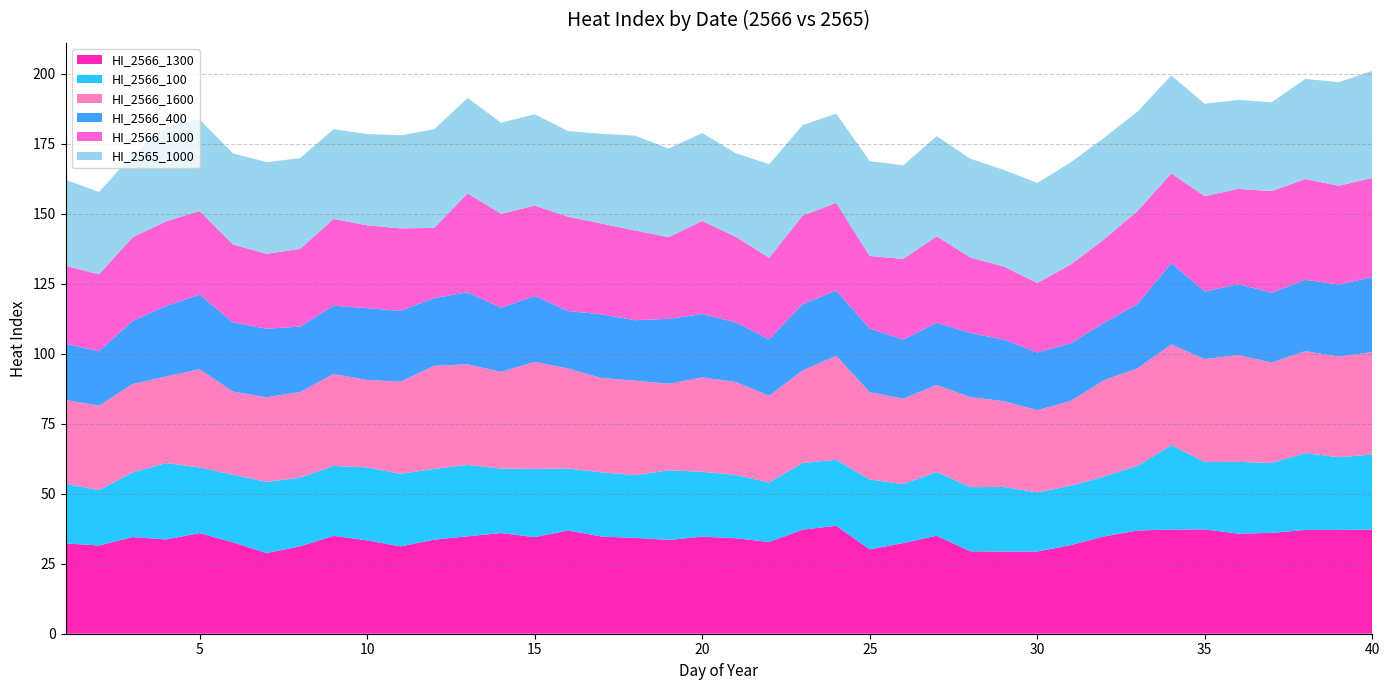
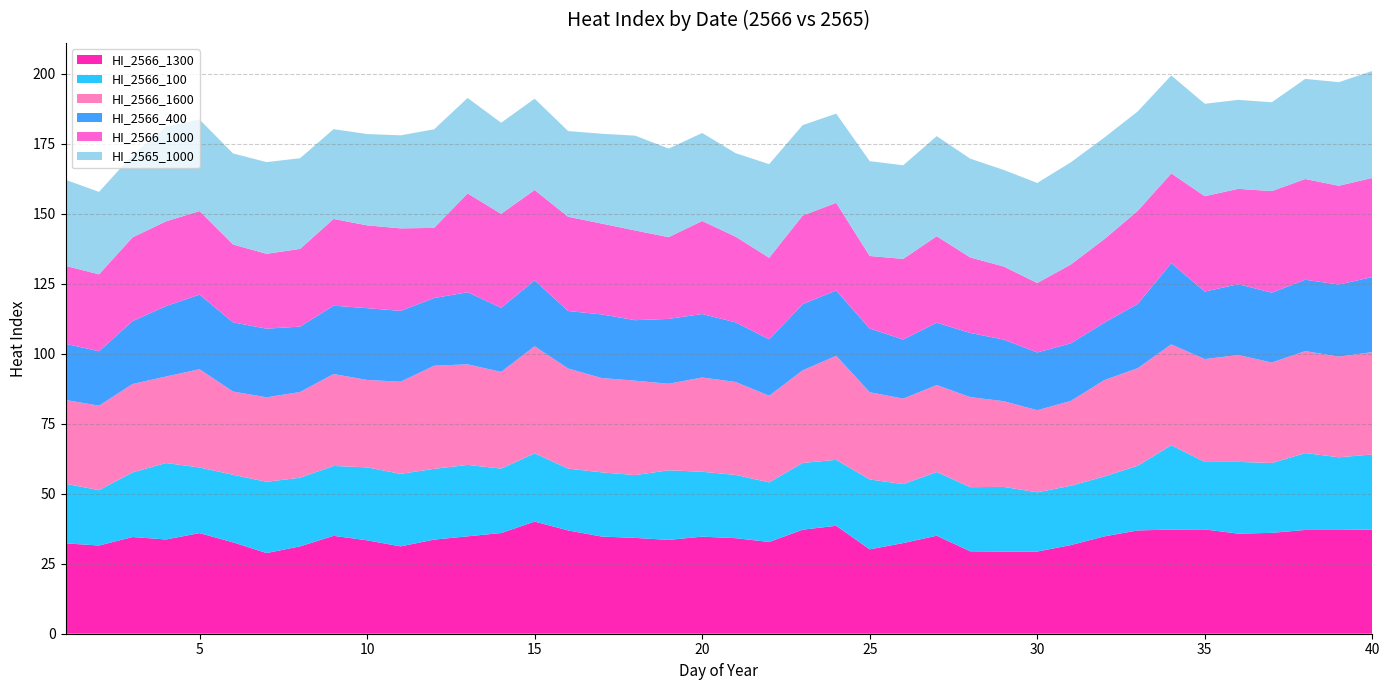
  {
    "HI_2566_1300": {
-     "15": 35,
+     "15": 40,
      "20": 35,
      "25": 30
    },
    "HI_2565_1000": {
      "5": 33,
      "10": 33,
      "15": 33,
      "20": 31,
      "25": 34,
      "30": 36,
      "35": 33,
      "40": 38
    }
  }
